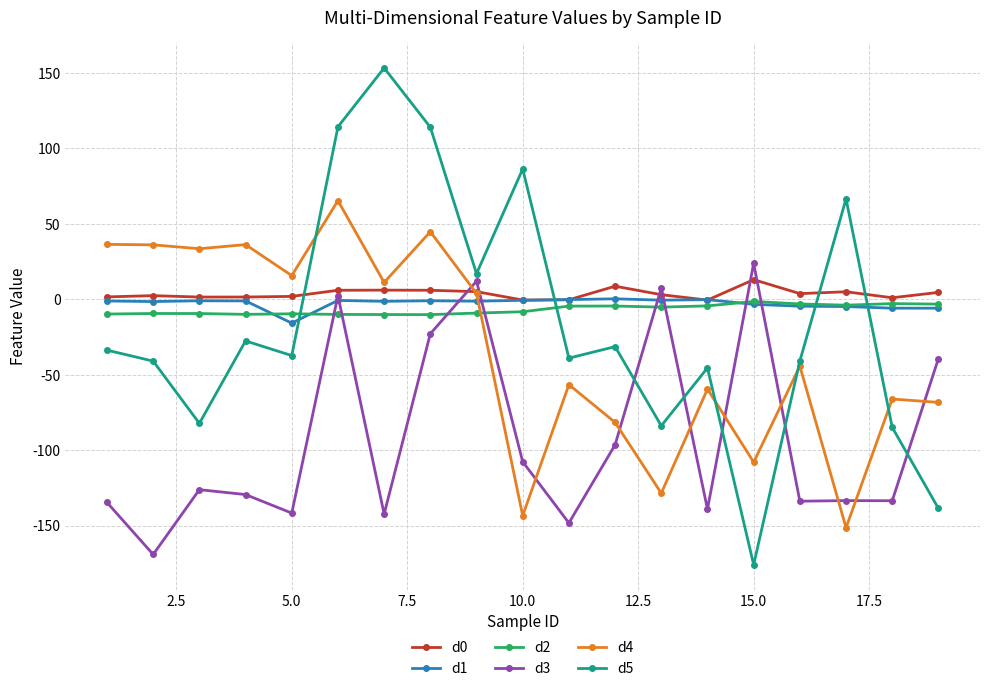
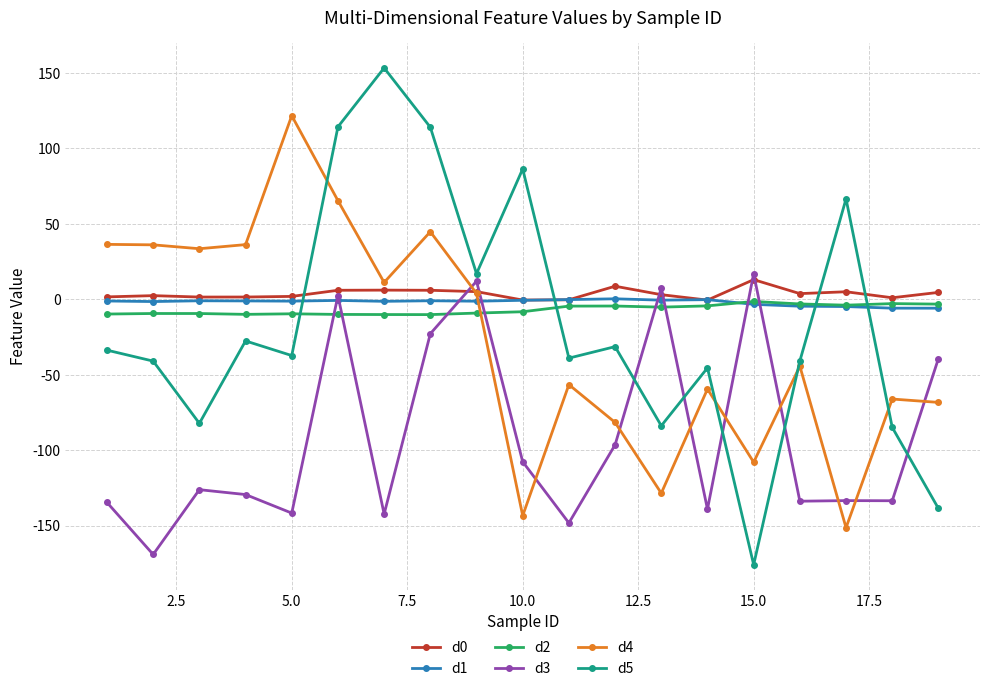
  {
    "d0": {
      "5.0": 2,
      "15.0": 13
    },
    "d1": {
-     "5.0": -16,
+     "5.0": -1,
      "15.0": -3
    },
    "d3": {
      "5.0": -142,
      "10.0": -108,
-     "15.0": 24
+     "15.0": 17
    },
    "d4": {
-     "5.0": 16,
+     "5.0": 122,
      "10.0": -143,
      "15.0": -108
    }
  }
